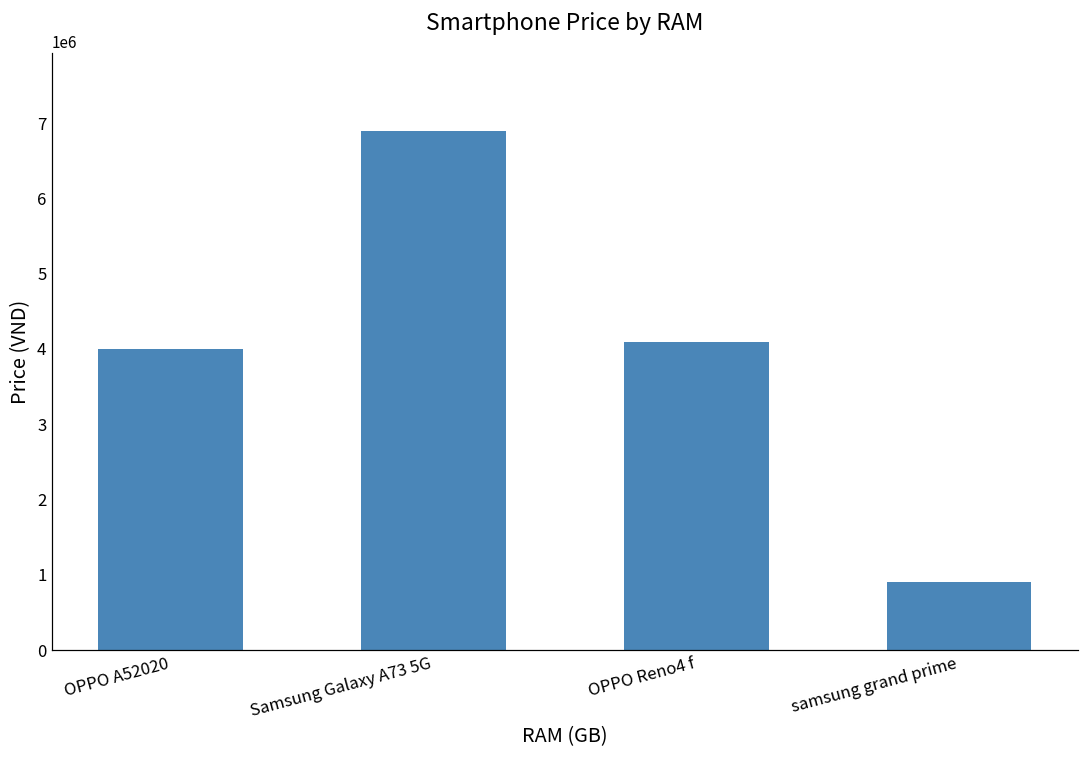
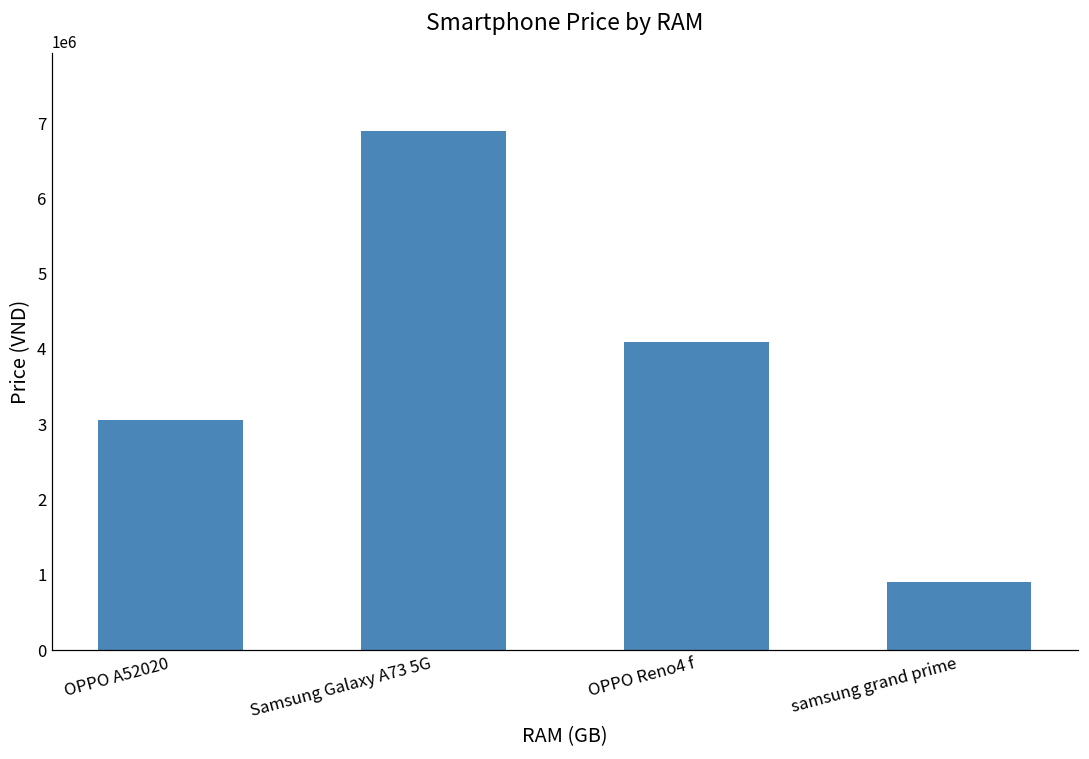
  {
-   "OPPO A52020": 4000000,
+   "OPPO A52020": 3100000,
    "Samsung Galaxy A73 5G": 6900000,
    "OPPO Reno4 f": 4100000,
    "samsung grand prime": 900000
  }
